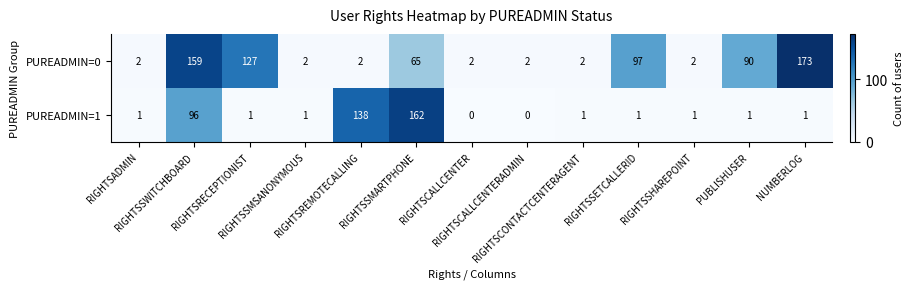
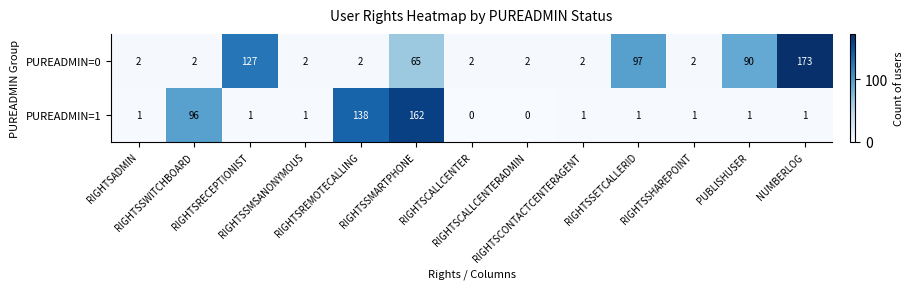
  {
    "PUREADMIN=0": {
      "RIGHTSADMIN": 2,
-     "RIGHTSSWITCHBOARD": 159,
+     "RIGHTSSWITCHBOARD": 2,
      "RIGHTSRECEPTIONIST": 127,
      "RIGHTSSMSANONYMOUS": 2,
      "RIGHTSREMOTECALLING": 2,
      "RIGHTSSMARTPHONE": 65,
      "RIGHTSCALLCENTER": 2,
      "RIGHTSCALLCENTERADMIN": 2,
      "RIGHTSCONTACTCENTERAGENT": 2,
      "RIGHTSSETCALLERID": 97,
      "RIGHTSSHAREPOINT": 2,
      "PUBLISHUSER": 90,
      "NUMBERLOG": 173
    },
    "PUREADMIN=1": {
      "RIGHTSADMIN": 1,
      "RIGHTSSWITCHBOARD": 96,
      "RIGHTSRECEPTIONIST": 1,
      "RIGHTSSMSANONYMOUS": 1,
      "RIGHTSREMOTECALLING": 138,
      "RIGHTSSMARTPHONE": 162,
      "RIGHTSCALLCENTER": 0,
      "RIGHTSCALLCENTERADMIN": 0,
      "RIGHTSCONTACTCENTERAGENT": 1,
      "RIGHTSSETCALLERID": 1,
      "RIGHTSSHAREPOINT": 1,
      "PUBLISHUSER": 1,
      "NUMBERLOG": 1
    }
  }
